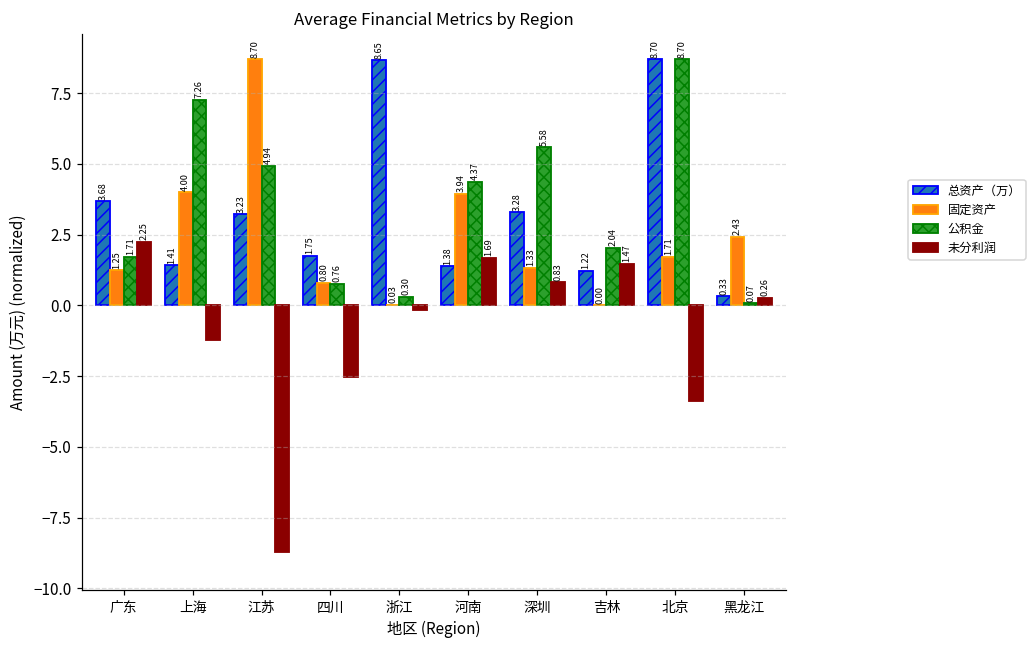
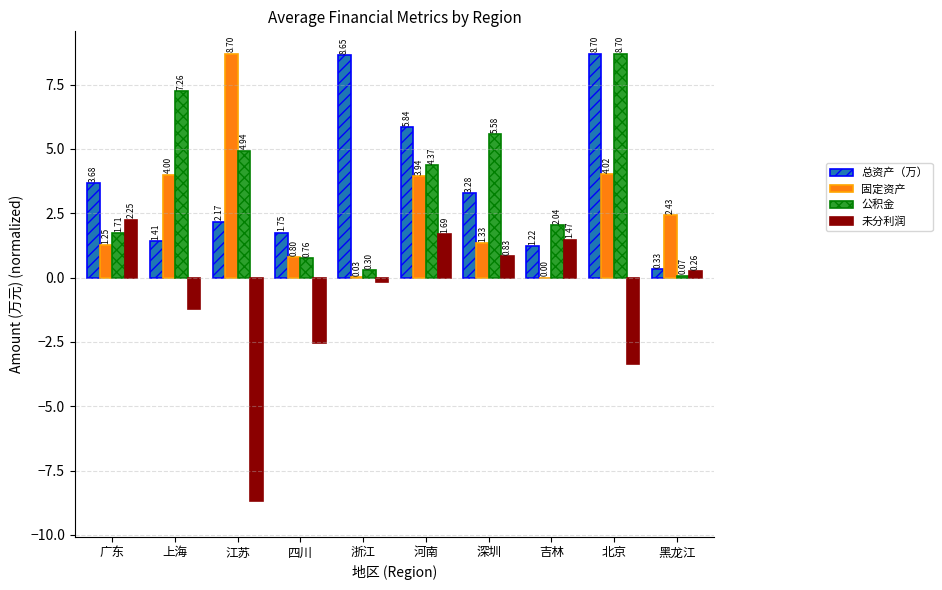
  {
    "总资产（万）": {
      "广东": 3.68,
      "上海": 1.41,
-     "江苏": 3.23,
+     "江苏": 2.17,
      "四川": 1.75,
      "浙江": 8.65,
-     "河南": 1.38,
+     "河南": 5.84,
      "深圳": 3.28,
      "吉林": 1.22,
      "北京": 8.70,
      "黑龙江": 0.33
    },
    "固定资产": {
      "广东": 1.25,
      "上海": 4.00,
      "江苏": 8.70,
      "四川": 0.80,
      "浙江": 0.03,
      "河南": 3.94,
      "深圳": 1.33,
      "吉林": 0.00,
-     "北京": 1.71,
+     "北京": 4.02,
      "黑龙江": 2.43
    },
    "公积金": {
      "广东": 1.71,
      "上海": 7.26,
      "江苏": 4.94,
      "四川": 0.76,
      "浙江": 0.30,
      "河南": 4.37,
      "深圳": 5.58,
      "吉林": 2.04,
      "北京": 8.70,
      "黑龙江": 0.07
    },
    "未分利润": {
      "广东": 2.25,
      "河南": 1.69,
      "深圳": 0.83,
      "吉林": 1.47,
      "黑龙江": 0.26
    }
  }
